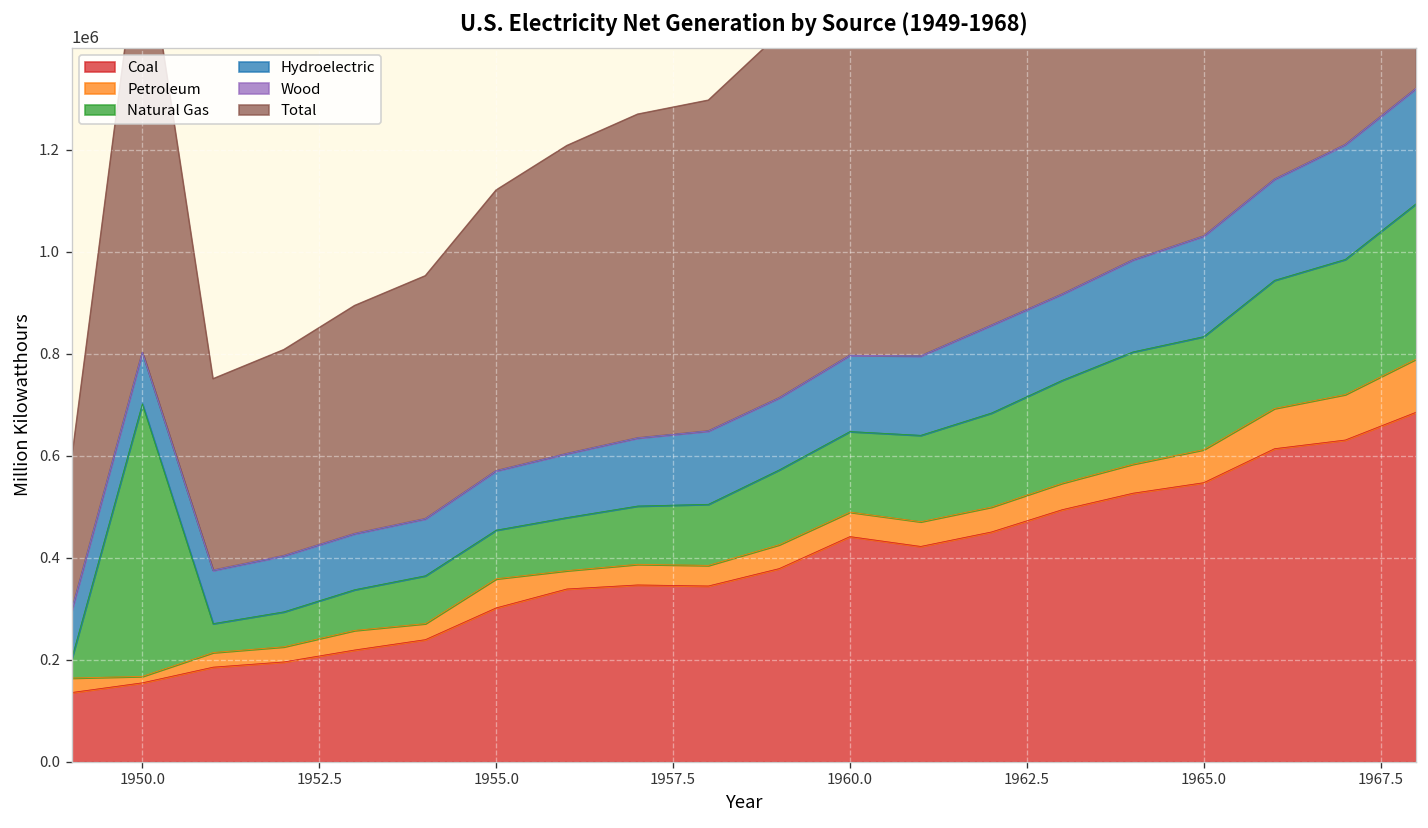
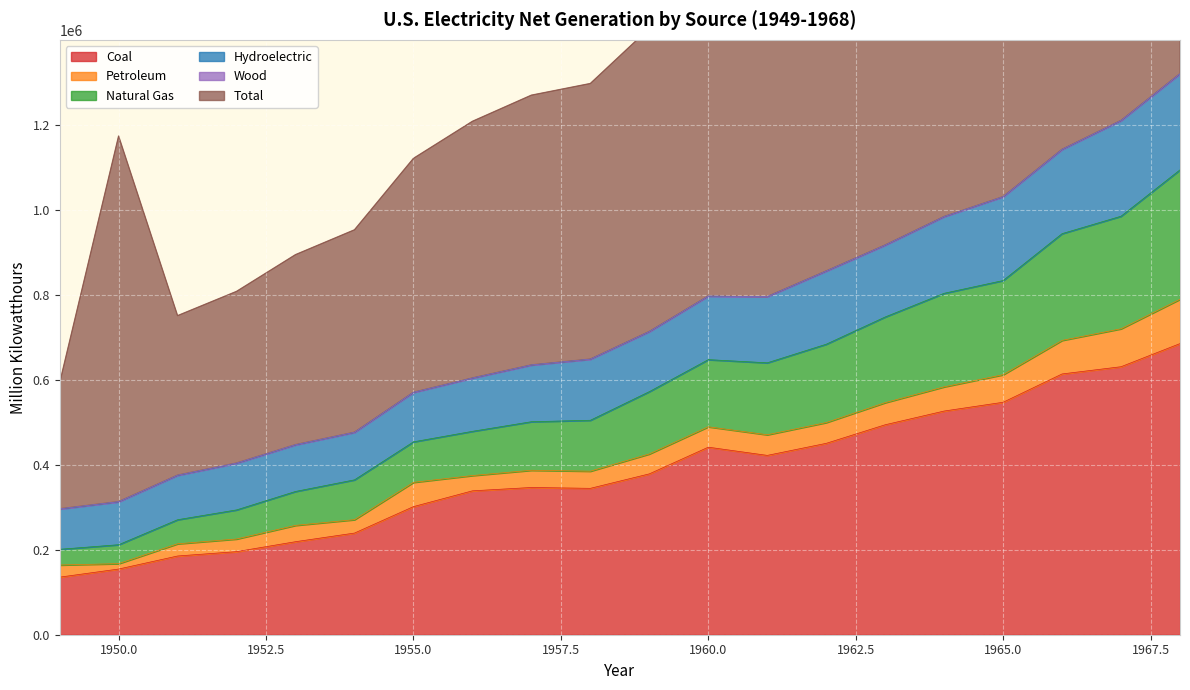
  {
    "Coal": {
      "1950.0": 150000,
      "1955.0": 300000,
      "1960.0": 440000,
      "1965.0": 550000
    },
    "Petroleum": {
      "1950.0": 10000,
      "1955.0": 60000,
      "1960.0": 50000,
      "1965.0": 60000
    },
    "Natural Gas": {
-     "1950.0": 530000,
+     "1950.0": 40000,
      "1955.0": 100000,
      "1960.0": 160000,
      "1965.0": 220000
    },
    "Total": {
      "1955.0": 550000
    }
  }
